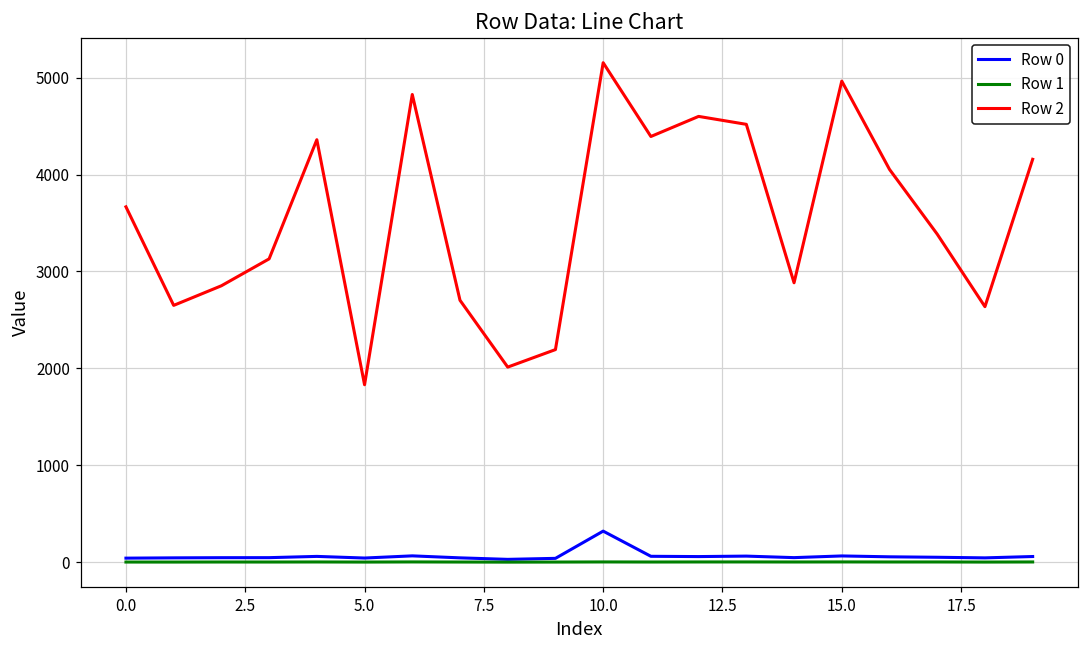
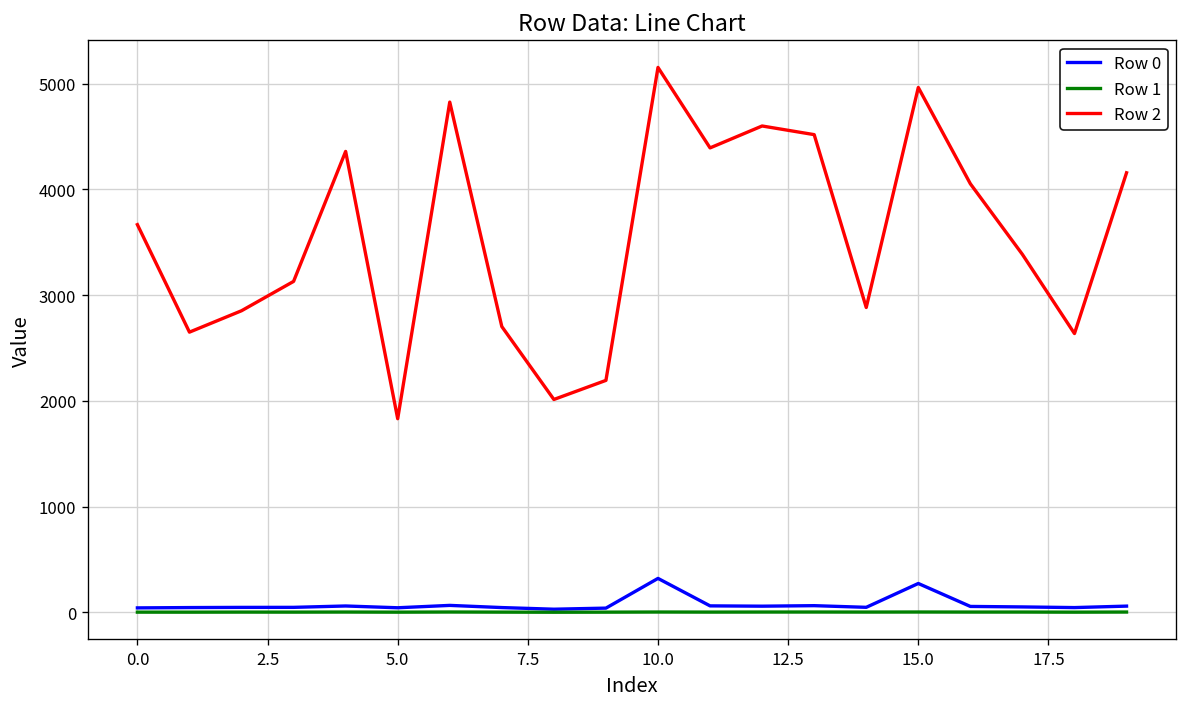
  {
    "Row 0": {
      "0.0": 0,
      "5.0": 0,
      "10.0": 300,
-     "15.0": 100
+     "15.0": 300
    },
    "Row 1": {
      "0.0": 0,
      "5.0": 0,
      "10.0": 0,
      "15.0": 0
    },
    "Row 2": {
      "0.0": 3700,
      "5.0": 1800,
      "10.0": 5200,
      "15.0": 5000
    }
  }
